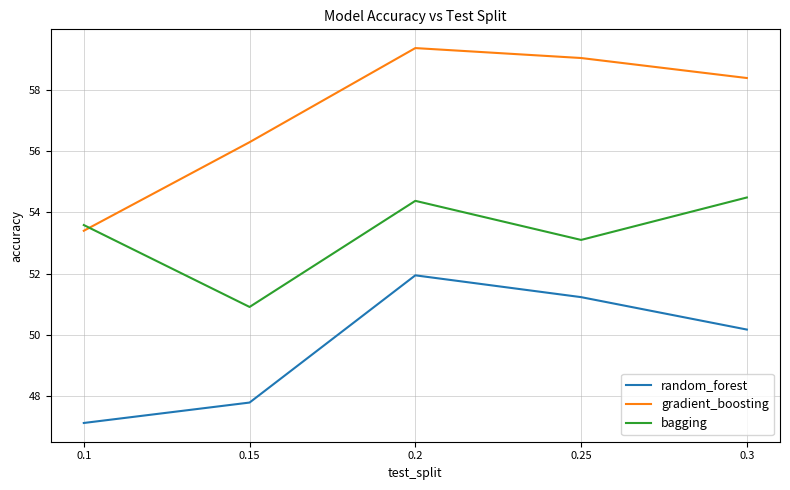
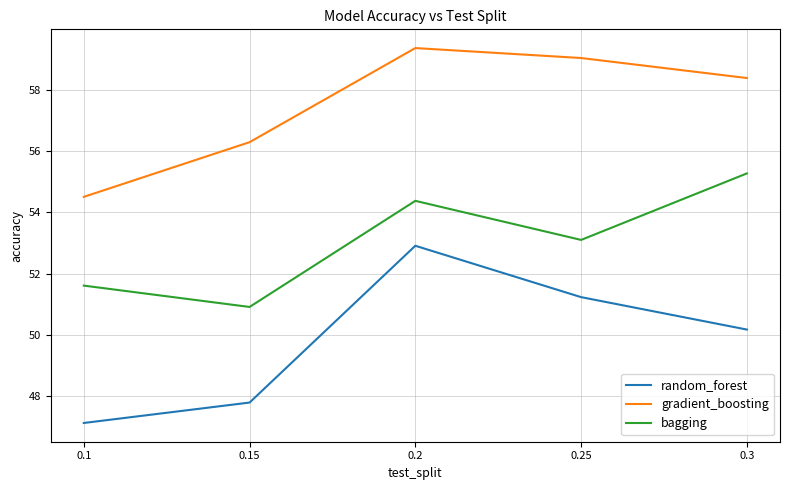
  {
    "random_forest": {
      "0.1": 47.1,
      "0.15": 47.8,
-     "0.2": 51.9,
+     "0.2": 52.9,
      "0.25": 51.2,
      "0.3": 50.2
    },
    "gradient_boosting": {
-     "0.1": 53.4,
+     "0.1": 54.5,
      "0.15": 56.3,
      "0.2": 59.4,
      "0.25": 59.0,
      "0.3": 58.4
    },
    "bagging": {
-     "0.1": 53.6,
+     "0.1": 51.6,
      "0.15": 50.9,
      "0.2": 54.4,
      "0.25": 53.1,
-     "0.3": 54.5
+     "0.3": 55.3
    }
  }
